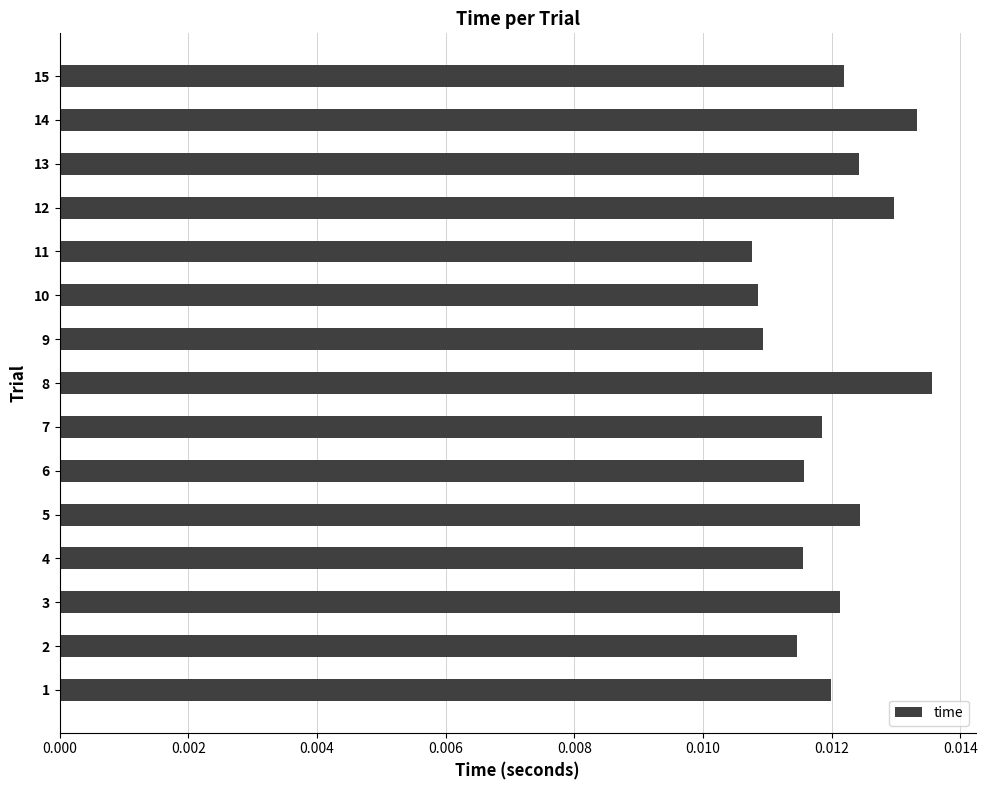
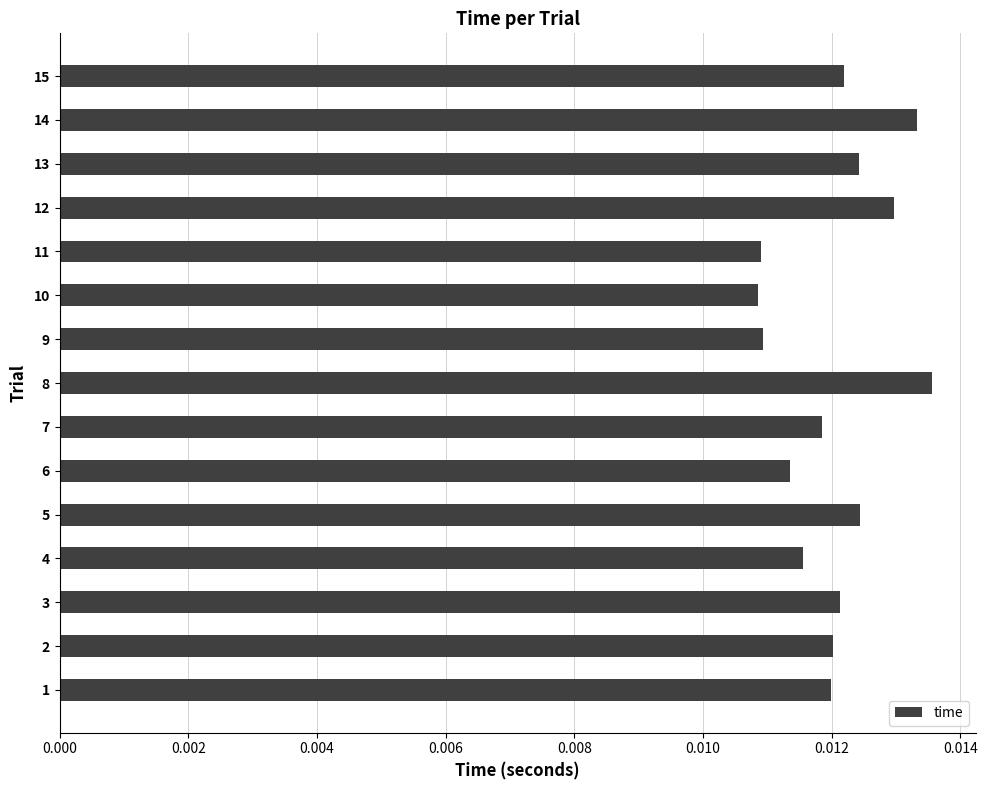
  {
    "15": 0.0122,
    "14": 0.0133,
    "13": 0.0124,
    "12": 0.0130,
-   "11": 0.0108,
+   "11": 0.0109,
    "10": 0.0109,
    "9": 0.0109,
    "8": 0.0136,
    "7": 0.0118,
-   "6": 0.0116,
+   "6": 0.0114,
    "5": 0.0124,
    "4": 0.0116,
    "3": 0.0121,
-   "2": 0.0115,
+   "2": 0.0120,
    "1": 0.0120
  }
